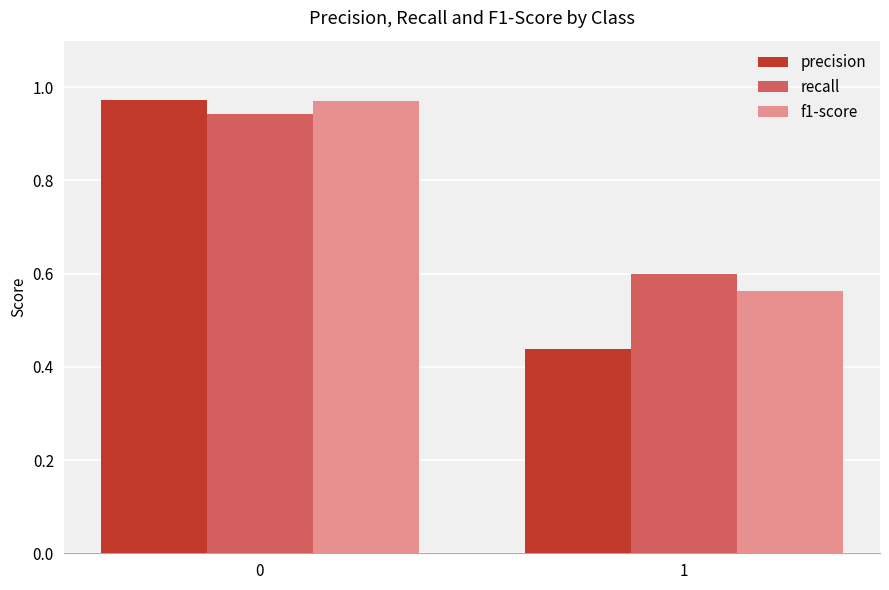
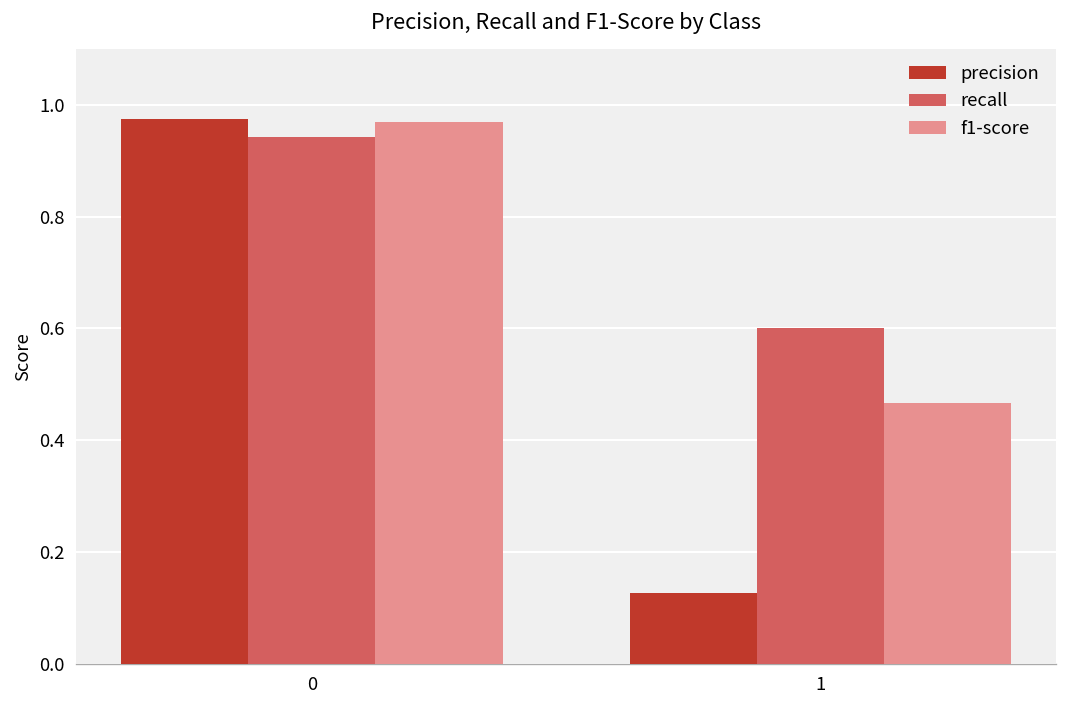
  {
    "precision": {
      "0": 0.97,
-     "1": 0.44
+     "1": 0.13
    },
    "recall": {
      "0": 0.94,
      "1": 0.60
    },
    "f1-score": {
      "0": 0.97,
-     "1": 0.56
+     "1": 0.47
    }
  }
